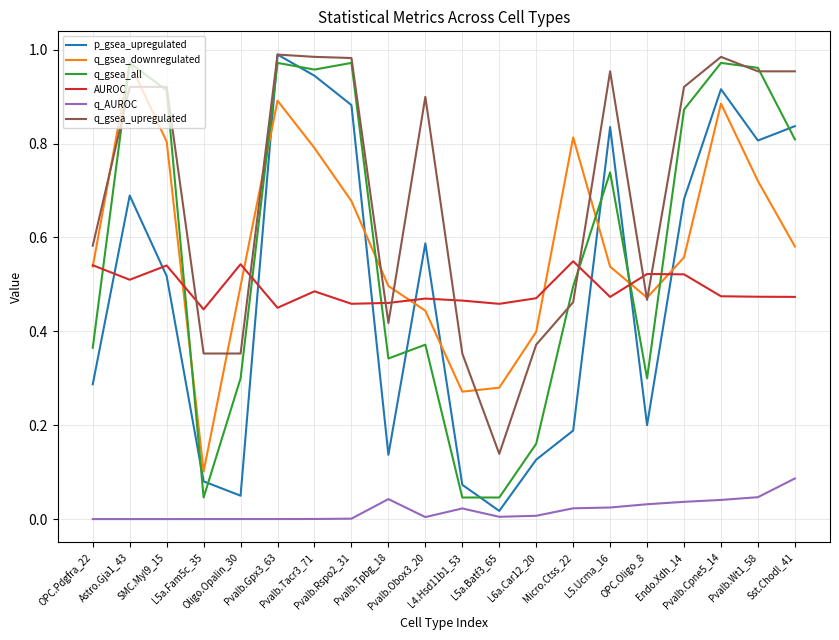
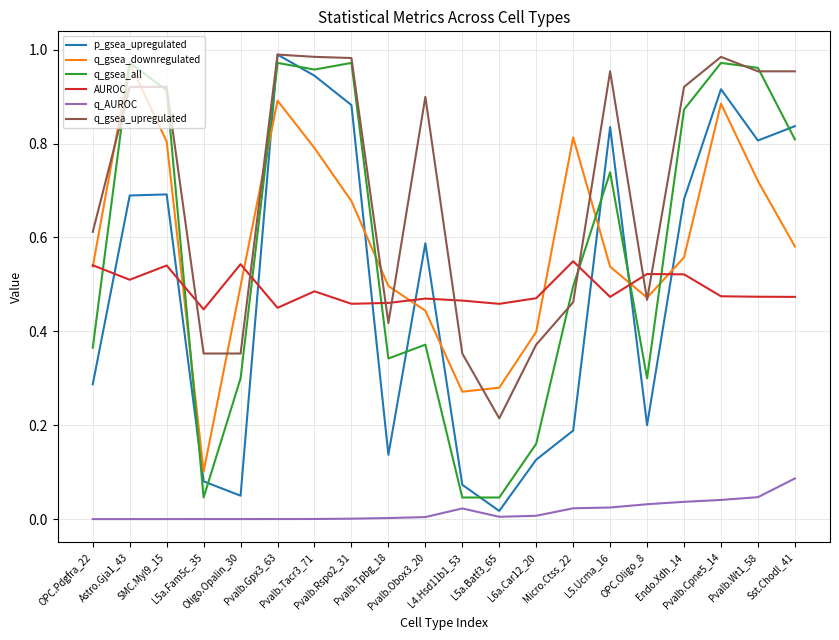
  {
    "p_gsea_upregulated": {
      "OPC.Pdgfra_22": 0.29,
      "Astro.Gja1_43": 0.69,
-     "SMC.Myl9_15": 0.52,
+     "SMC.Myl9_15": 0.69,
      "L5a.Fam5c_35": 0.08,
      "Oligo.Opalin_30": 0.05,
      "Pvalb.Tacr3_71": 0.94,
      "Pvalb.Rspo2_31": 0.88,
      "Pvalb.Tpbg_18": 0.14,
      "Pvalb.Obox3_20": 0.59,
      "L4.Hsd11b1_53": 0.07,
      "L5a.Batf3_65": 0.02,
      "L6a.Car12_20": 0.13,
      "Micro.Ctss_22": 0.19,
      "L5.Ucma_16": 0.84,
      "OPC.Oligo_8": 0.20,
      "Endo.Xdh_14": 0.68,
      "Pvalb.Cpne5_14": 0.92,
      "Pvalb.Wt1_58": 0.81,
      "Sst.Chodl_41": 0.84
    },
    "q_gsea_downregulated": {
      "SMC.Myl9_15": 0.80,
      "L5a.Fam5c_35": 0.10,
      "Oligo.Opalin_30": 0.50,
      "Pvalb.Gpx3_63": 0.89,
      "Pvalb.Tacr3_71": 0.79,
      "Pvalb.Rspo2_31": 0.68,
      "Pvalb.Tpbg_18": 0.50,
      "Pvalb.Obox3_20": 0.44,
      "L4.Hsd11b1_53": 0.27,
      "L5a.Batf3_65": 0.28,
      "L6a.Car12_20": 0.40,
      "Micro.Ctss_22": 0.81,
      "L5.Ucma_16": 0.54,
      "Endo.Xdh_14": 0.56,
      "Pvalb.Cpne5_14": 0.89,
      "Pvalb.Wt1_58": 0.72,
      "Sst.Chodl_41": 0.58
    },
    "q_gsea_all": {
      "OPC.Pdgfra_22": 0.37,
      "L5a.Fam5c_35": 0.05,
      "Oligo.Opalin_30": 0.30,
      "Pvalb.Gpx3_63": 0.97,
      "Pvalb.Tacr3_71": 0.96,
      "Pvalb.Rspo2_31": 0.97,
      "Pvalb.Tpbg_18": 0.34,
      "Pvalb.Obox3_20": 0.37,
      "L4.Hsd11b1_53": 0.05,
      "L5a.Batf3_65": 0.05,
      "L6a.Car12_20": 0.16,
      "Micro.Ctss_22": 0.50,
      "L5.Ucma_16": 0.74,
      "OPC.Oligo_8": 0.30,
      "Endo.Xdh_14": 0.87,
      "Pvalb.Cpne5_14": 0.97,
      "Pvalb.Wt1_58": 0.96,
      "Sst.Chodl_41": 0.81
    },
    "AUROC": {
      "Astro.Gja1_43": 0.51,
      "SMC.Myl9_15": 0.54,
      "L5a.Fam5c_35": 0.45,
      "Oligo.Opalin_30": 0.54,
      "Pvalb.Gpx3_63": 0.45,
      "Pvalb.Tacr3_71": 0.49,
      "Pvalb.Rspo2_31": 0.46,
      "Pvalb.Tpbg_18": 0.46,
      "Pvalb.Obox3_20": 0.47,
      "L4.Hsd11b1_53": 0.47,
      "L5a.Batf3_65": 0.46,
      "L6a.Car12_20": 0.47,
      "Micro.Ctss_22": 0.55,
      "L5.Ucma_16": 0.47,
      "OPC.Oligo_8": 0.52,
      "Endo.Xdh_14": 0.52,
      "Pvalb.Cpne5_14": 0.47,
      "Pvalb.Wt1_58": 0.47,
      "Sst.Chodl_41": 0.47
    },
    "q_AUROC": {
      "OPC.Pdgfra_22": 0.00,
      "Astro.Gja1_43": 0.00,
      "SMC.Myl9_15": 0.00,
      "L5a.Fam5c_35": 0.00,
      "Oligo.Opalin_30": 0.00,
      "Pvalb.Gpx3_63": 0.00,
      "Pvalb.Tacr3_71": 0.00,
      "Pvalb.Rspo2_31": 0.00,
-     "Pvalb.Tpbg_18": 0.04,
+     "Pvalb.Tpbg_18": 0.00,
      "Pvalb.Obox3_20": 0.00,
      "L4.Hsd11b1_53": 0.02,
      "L5a.Batf3_65": 0.00,
      "L6a.Car12_20": 0.01,
      "Micro.Ctss_22": 0.02,
      "L5.Ucma_16": 0.02,
      "OPC.Oligo_8": 0.03,
      "Endo.Xdh_14": 0.04,
      "Pvalb.Cpne5_14": 0.04,
      "Pvalb.Wt1_58": 0.05,
      "Sst.Chodl_41": 0.09
    },
    "q_gsea_upregulated": {
-     "OPC.Pdgfra_22": 0.58,
+     "OPC.Pdgfra_22": 0.61,
      "L5a.Fam5c_35": 0.35,
      "Oligo.Opalin_30": 0.35,
      "Pvalb.Tacr3_71": 0.98,
      "Pvalb.Rspo2_31": 0.98,
      "Pvalb.Tpbg_18": 0.42,
      "Pvalb.Obox3_20": 0.90,
      "L4.Hsd11b1_53": 0.35,
-     "L5a.Batf3_65": 0.14,
+     "L5a.Batf3_65": 0.21,
      "L6a.Car12_20": 0.37,
      "Micro.Ctss_22": 0.46,
      "L5.Ucma_16": 0.95,
      "Endo.Xdh_14": 0.92,
      "Pvalb.Cpne5_14": 0.98,
      "Pvalb.Wt1_58": 0.95,
      "Sst.Chodl_41": 0.95
    }
  }
